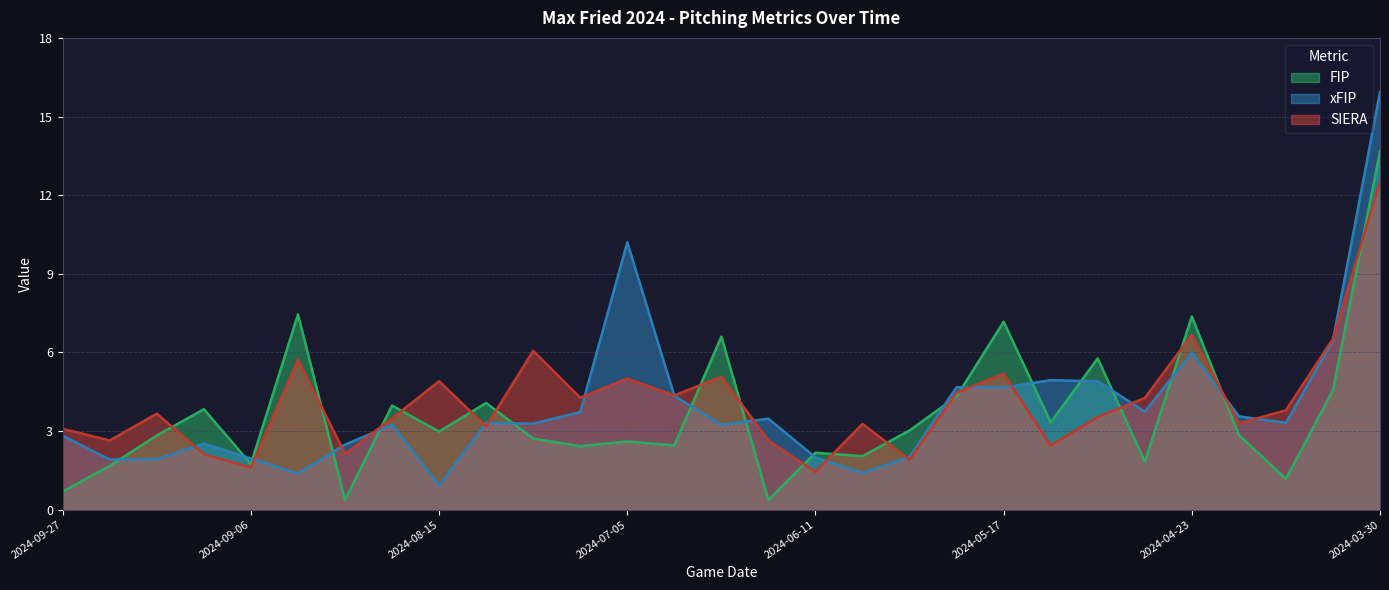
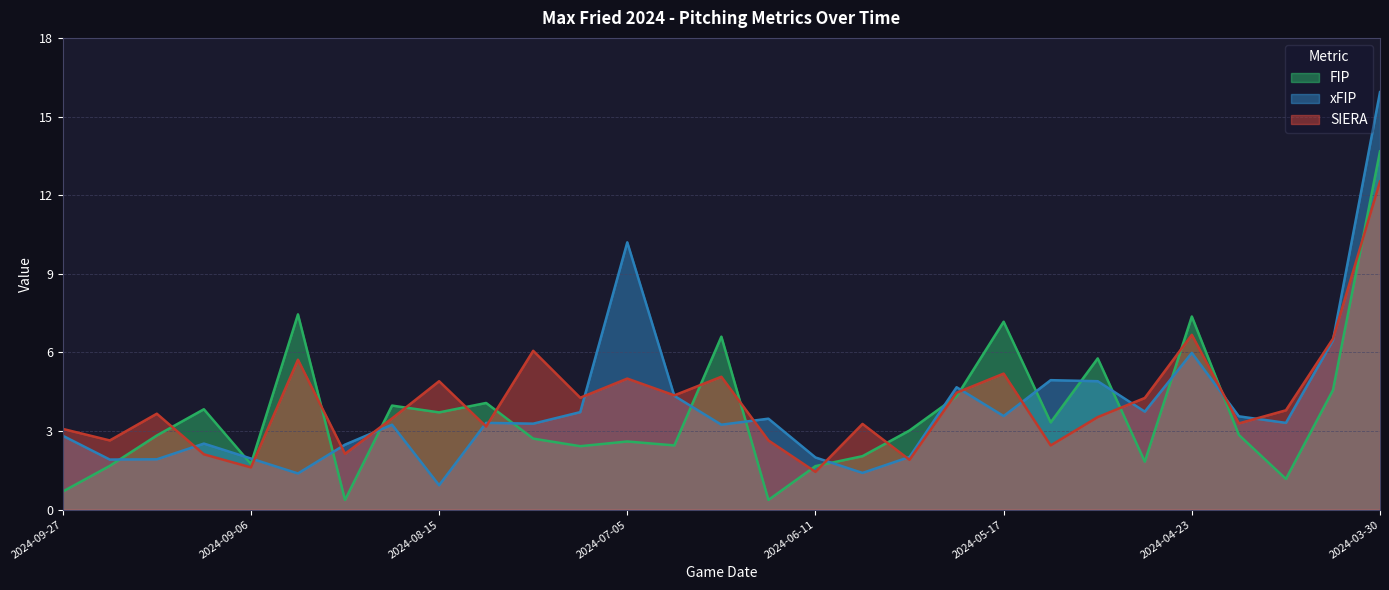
  {
    "FIP": {
      "2024-09-27": 0.7,
      "2024-09-06": 1.7,
-     "2024-08-15": 3.0,
+     "2024-08-15": 3.7,
      "2024-07-05": 2.6,
-     "2024-06-11": 2.2,
+     "2024-06-11": 1.7,
      "2024-05-17": 7.2,
      "2024-04-23": 7.4,
      "2024-03-30": 13.7
    },
    "xFIP": {
      "2024-09-27": 2.8,
      "2024-09-06": 2.0,
      "2024-08-15": 0.9,
      "2024-07-05": 10.2,
      "2024-06-11": 2.0,
-     "2024-05-17": 4.7,
+     "2024-05-17": 3.6,
      "2024-04-23": 6.0,
      "2024-03-30": 15.9
    },
    "SIERA": {
      "2024-09-27": 3.1,
      "2024-09-06": 1.6,
      "2024-08-15": 4.9,
      "2024-07-05": 5.0,
      "2024-06-11": 1.4,
      "2024-05-17": 5.2,
      "2024-04-23": 6.7,
      "2024-03-30": 12.5
    }
  }
